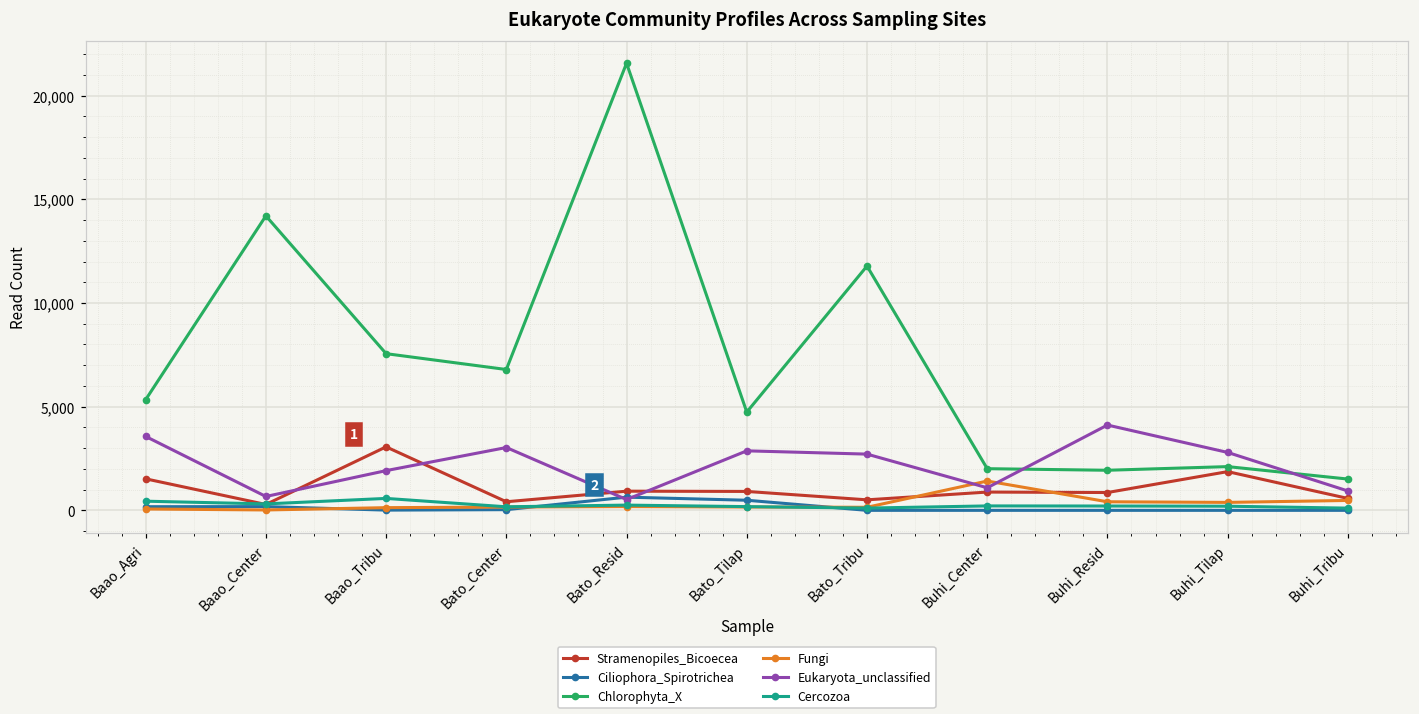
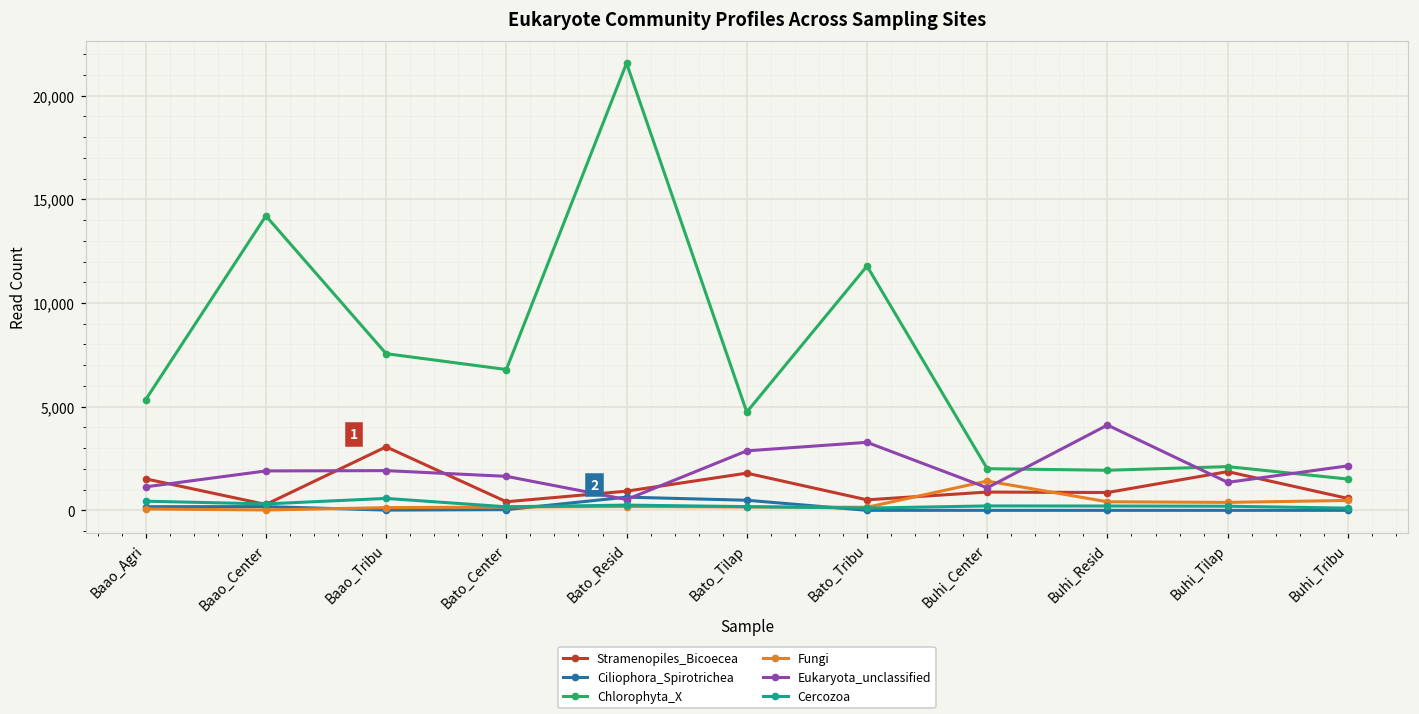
  {
    "Stramenopiles_Bicoecea": {
      "Baao_Agri": "1,500",
      "Baao_Tribu": "3,100",
      "Bato_Center": "400",
      "Bato_Resid": "900",
-     "Bato_Tilap": "900",
+     "Bato_Tilap": "1,800",
      "Bato_Tribu": "500",
      "Buhi_Center": "900",
      "Buhi_Resid": "900",
      "Buhi_Tilap": "1,900"
    },
    "Fungi": {
      "Baao_Center": "0",
      "Buhi_Center": "1,400",
      "Buhi_Resid": "400",
      "Buhi_Tilap": "400"
    },
    "Eukaryota_unclassified": {
-     "Baao_Agri": "3,600",
-     "Baao_Center": "700",
+     "Baao_Agri": "1,100",
+     "Baao_Center": "1,900",
      "Baao_Tribu": "1,900",
-     "Bato_Center": "3,000",
+     "Bato_Center": "1,600",
      "Bato_Tilap": "2,900",
-     "Bato_Tribu": "2,700",
+     "Bato_Tribu": "3,300",
      "Buhi_Center": "1,100",
      "Buhi_Resid": "4,100",
-     "Buhi_Tilap": "2,800",
-     "Buhi_Tribu": "900"
+     "Buhi_Tilap": "1,300",
+     "Buhi_Tribu": "2,100"
    }
  }
